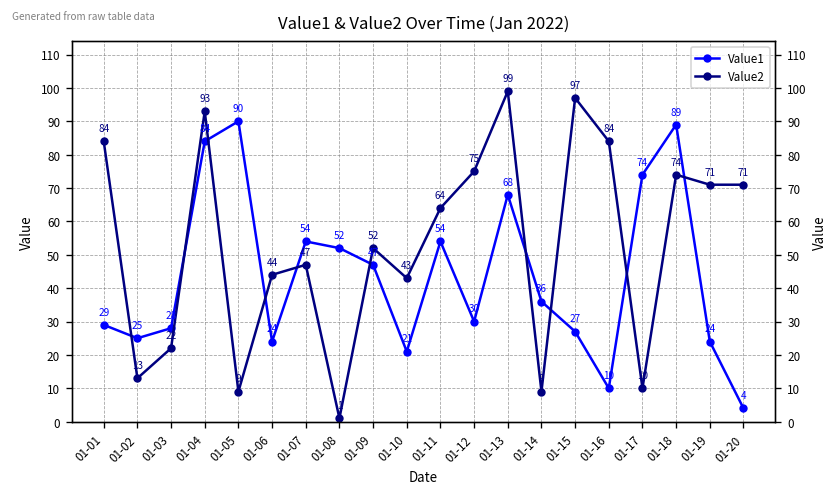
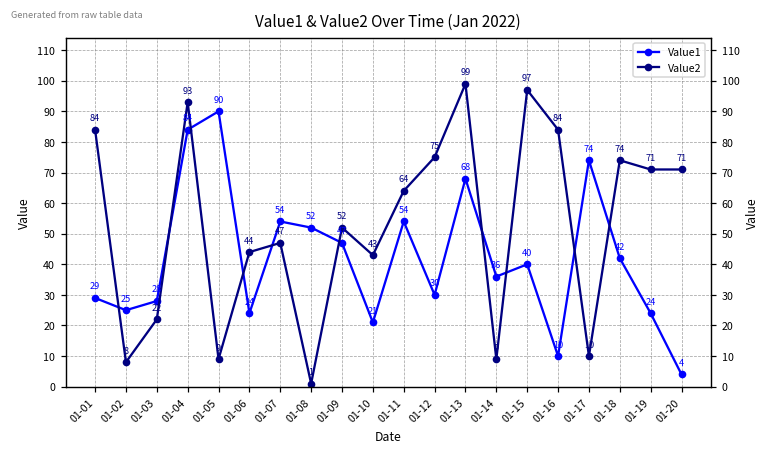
  {
    "Value1": {
      "01-01": 29,
      "01-02": 25,
      "01-03": 28,
      "01-04": 84,
      "01-05": 90,
      "01-06": 24,
      "01-07": 54,
      "01-08": 52,
      "01-10": 21,
      "01-11": 54,
      "01-12": 30,
      "01-13": 68,
      "01-14": 36,
-     "01-15": 27,
+     "01-15": 40,
      "01-16": 10,
      "01-17": 74,
-     "01-18": 89,
+     "01-18": 42,
      "01-19": 24,
      "01-20": 4
    },
    "Value2": {
      "01-01": 84,
-     "01-02": 13,
+     "01-02": 8,
      "01-04": 93,
      "01-05": 9,
      "01-06": 44,
      "01-07": 47,
      "01-08": 1,
      "01-09": 52,
      "01-10": 43,
      "01-11": 64,
      "01-12": 75,
      "01-13": 99,
      "01-15": 97,
      "01-16": 84,
      "01-17": 10,
      "01-18": 74,
      "01-19": 71,
      "01-20": 71
    }
  }
